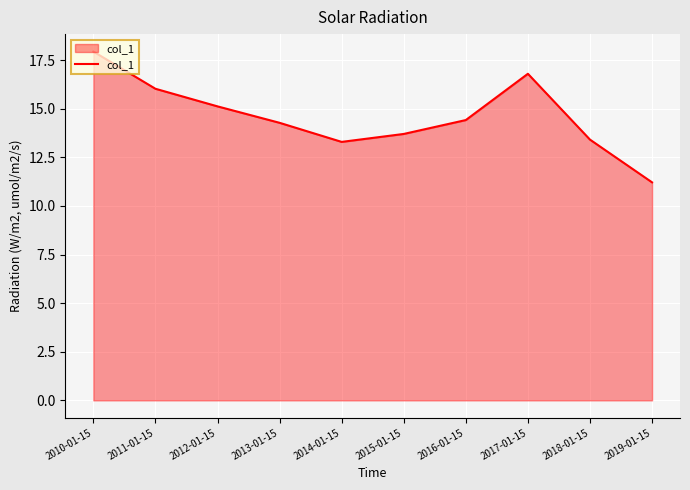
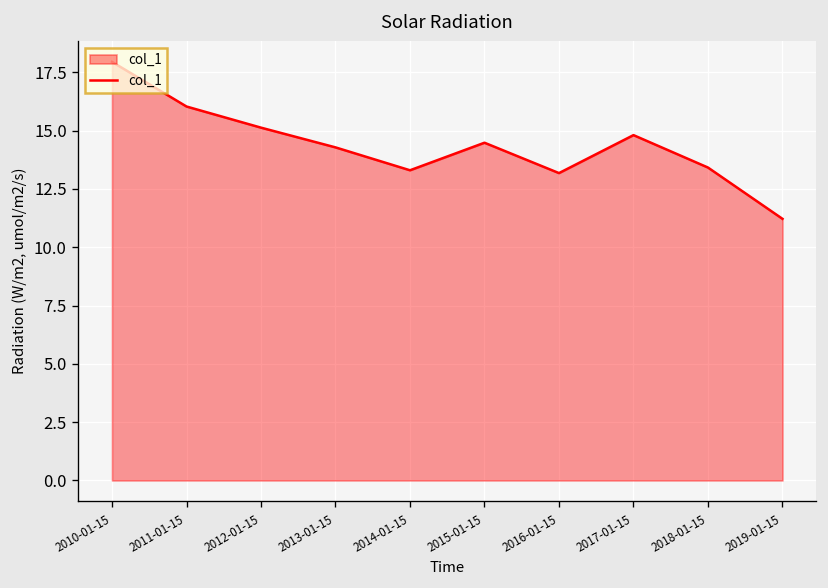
  {
    "2011-01-15": 16.0,
    "2012-01-15": 15.1,
    "2013-01-15": 14.3,
    "2014-01-15": 13.3,
-   "2015-01-15": 13.7,
-   "2016-01-15": 14.4,
-   "2017-01-15": 16.8,
+   "2015-01-15": 14.5,
+   "2016-01-15": 13.2,
+   "2017-01-15": 14.8,
    "2018-01-15": 13.4,
    "2019-01-15": 11.2
  }
